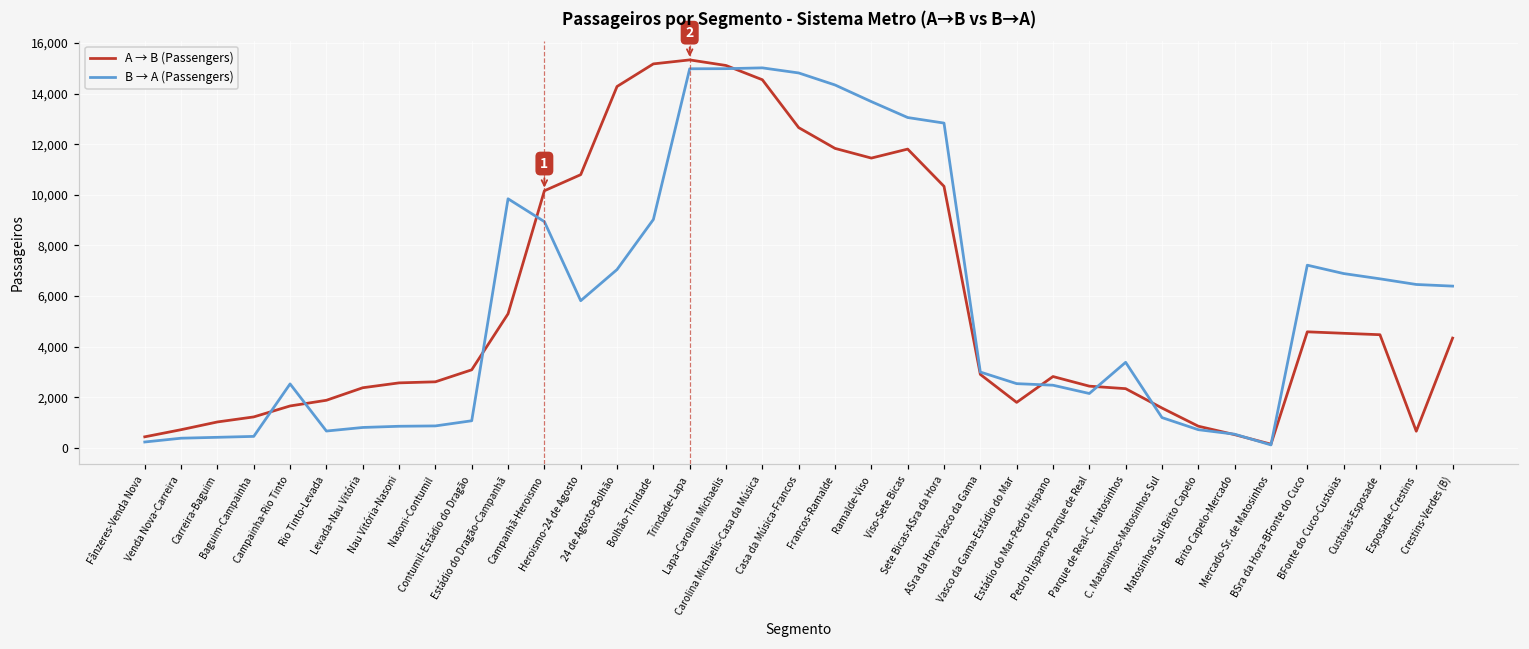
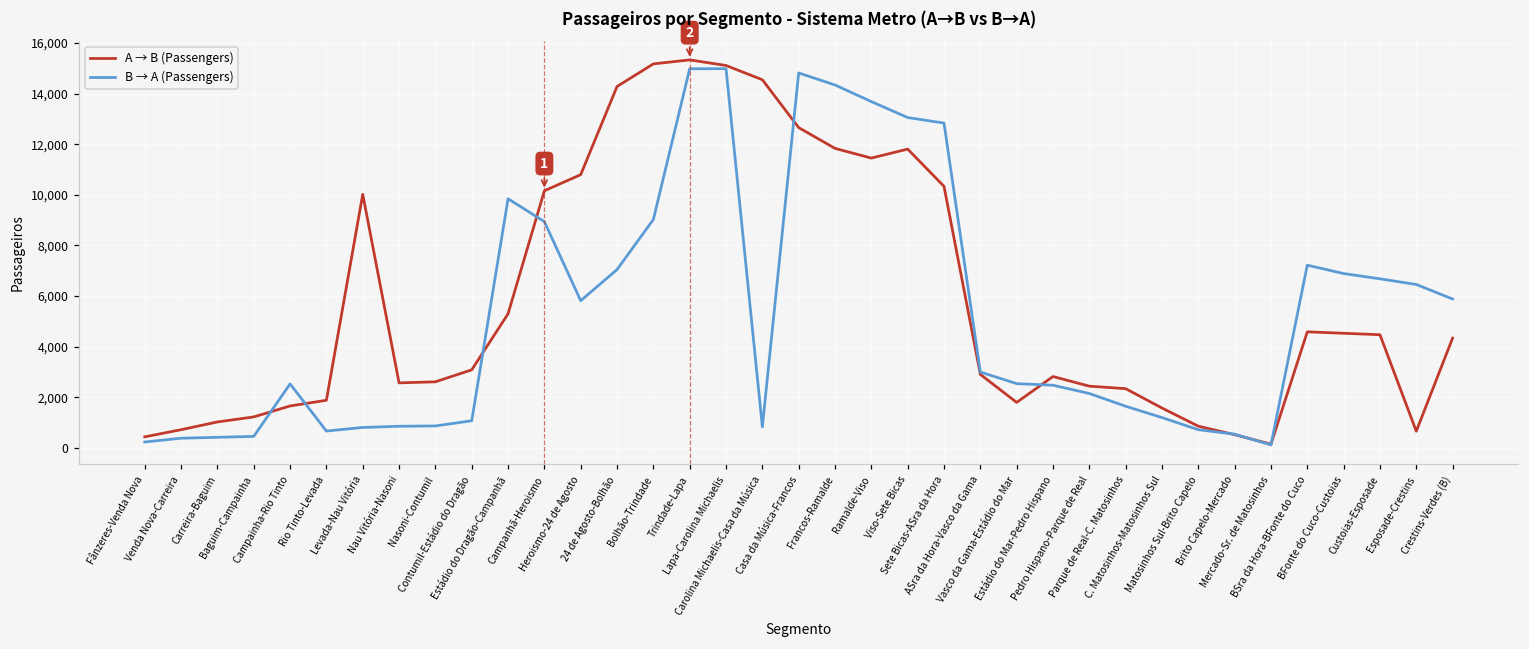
  {
    "A → B (Passengers)": {
      "Fânzeres-Venda Nova": "400",
      "Venda Nova-Carreira": "700",
      "Carreira-Baguim": "1,000",
      "Baguim-Campainha": "1,200",
      "Campainha-Rio Tinto": "1,700",
      "Rio Tinto-Levada": "1,900",
-     "Levada-Nau Vitória": "2,400",
+     "Levada-Nau Vitória": "10,000",
      "Nau Vitória-Nasoni": "2,600",
      "Nasoni-Contumil": "2,600",
      "Contumil-Estádio do Dragão": "3,100",
      "Estádio do Dragão-Campanhã": "5,300",
      "Heroismo-24 de Agosto": "10,800",
      "24 de Agosto-Bolhão": "14,300",
      "Bolhão-Trindade": "15,200",
      "Lapa-Carolina Michaelis": "15,100",
      "Carolina Michaelis-Casa da Música": "14,600",
      "Casa da Música-Francos": "12,700",
      "Francos-Ramalde": "11,800",
      "Ramalde-Viso": "11,500",
      "Viso-Sete Bicas": "11,800",
      "Sete Bicas-ASra da Hora": "10,300",
      "Vasco da Gama-Estádio do Mar": "1,800",
      "Estádio do Mar-Pedro Hispano": "2,800",
      "Pedro Hispano-Parque de Real": "2,400",
      "Parque de Real-C. Matosinhos": "2,300",
      "C. Matosinhos-Matosinhos Sul": "1,600",
      "Matosinhos Sul-Brito Capelo": "900",
      "BSra da Hora-BFonte do Cuco": "4,600",
      "BFonte do Cuco-Custoias": "4,500",
      "Custoias-Esposade": "4,500",
      "Esposade-Crestins": "700",
      "Crestins-Verdes (B)": "4,300"
    },
    "B → A (Passengers)": {
      "Fânzeres-Venda Nova": "200",
      "Venda Nova-Carreira": "400",
      "Carreira-Baguim": "400",
      "Baguim-Campainha": "400",
      "Campainha-Rio Tinto": "2,500",
      "Rio Tinto-Levada": "700",
      "Levada-Nau Vitória": "800",
      "Nau Vitória-Nasoni": "800",
      "Nasoni-Contumil": "900",
      "Contumil-Estádio do Dragão": "1,100",
      "Estádio do Dragão-Campanhã": "9,800",
      "Campanhã-Heroismo": "8,900",
      "Heroismo-24 de Agosto": "5,800",
      "24 de Agosto-Bolhão": "7,000",
      "Bolhão-Trindade": "9,000",
      "Trindade-Lapa": "15,000",
      "Lapa-Carolina Michaelis": "15,000",
-     "Carolina Michaelis-Casa da Música": "15,000",
+     "Carolina Michaelis-Casa da Música": "800",
      "Casa da Música-Francos": "14,800",
      "Francos-Ramalde": "14,300",
      "Ramalde-Viso": "13,700",
      "Viso-Sete Bicas": "13,100",
      "Sete Bicas-ASra da Hora": "12,800",
      "Vasco da Gama-Estádio do Mar": "2,500",
      "Estádio do Mar-Pedro Hispano": "2,500",
      "Pedro Hispano-Parque de Real": "2,100",
-     "Parque de Real-C. Matosinhos": "3,400",
+     "Parque de Real-C. Matosinhos": "1,600",
      "C. Matosinhos-Matosinhos Sul": "1,200",
      "Matosinhos Sul-Brito Capelo": "700",
      "BSra da Hora-BFonte do Cuco": "7,200",
      "BFonte do Cuco-Custoias": "6,900",
      "Custoias-Esposade": "6,700",
      "Esposade-Crestins": "6,500",
-     "Crestins-Verdes (B)": "6,400"
+     "Crestins-Verdes (B)": "5,900"
    }
  }
